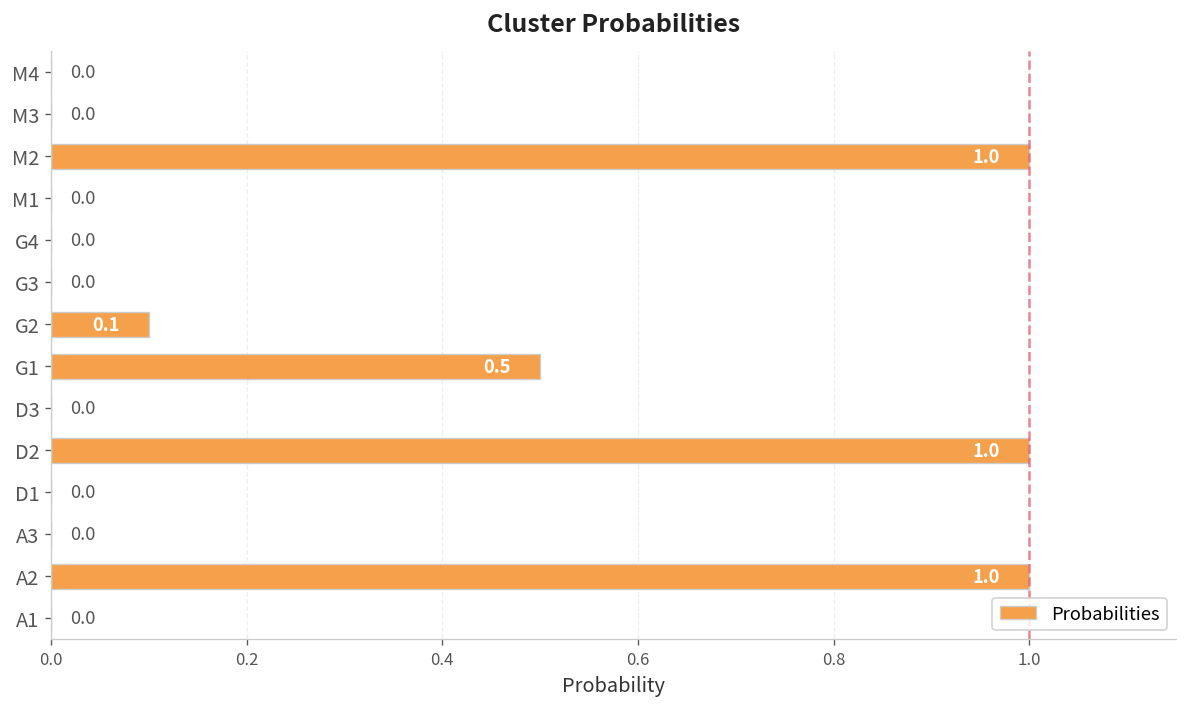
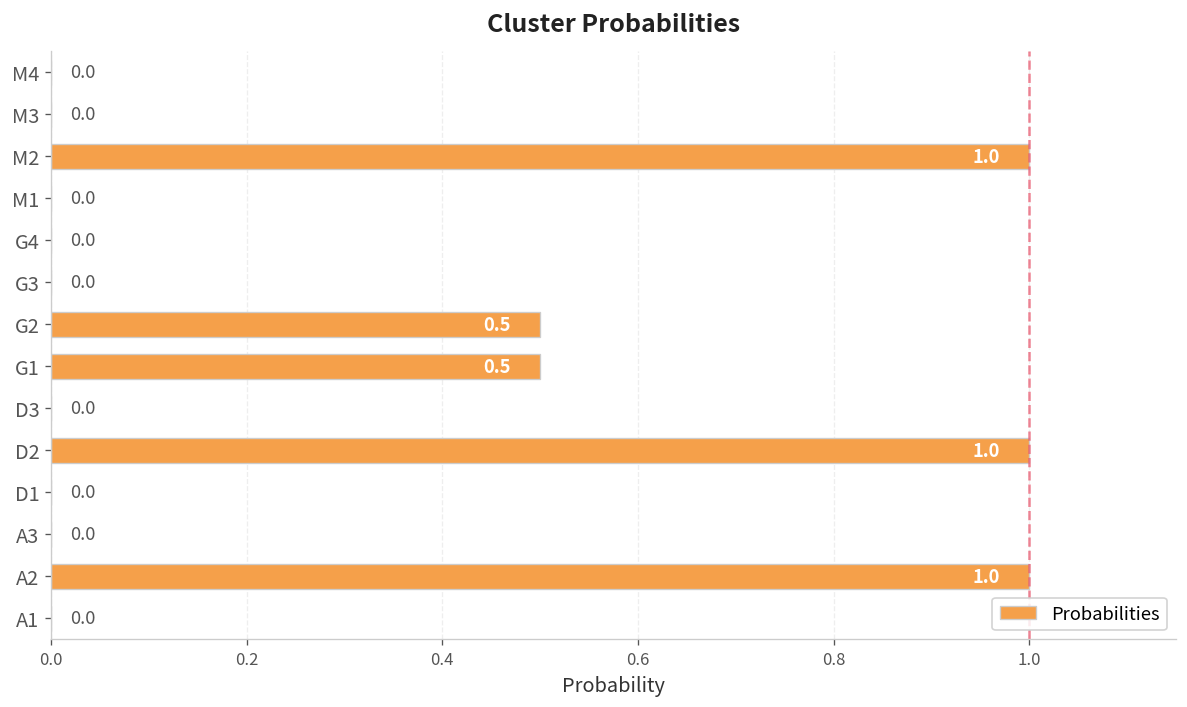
  {
    "M4": 0.0,
    "M3": 0.0,
    "M2": 1.0,
    "M1": 0.0,
    "G4": 0.0,
    "G3": 0.0,
-   "G2": 0.1,
+   "G2": 0.5,
    "G1": 0.5,
    "D3": 0.0,
    "D2": 1.0,
    "D1": 0.0,
    "A3": 0.0,
    "A2": 1.0,
    "A1": 0.0
  }
